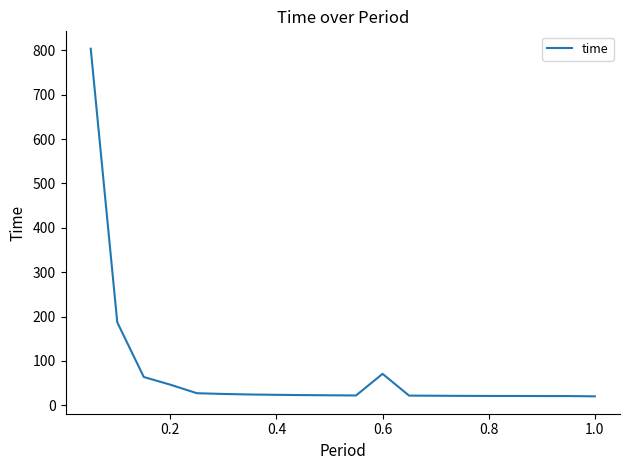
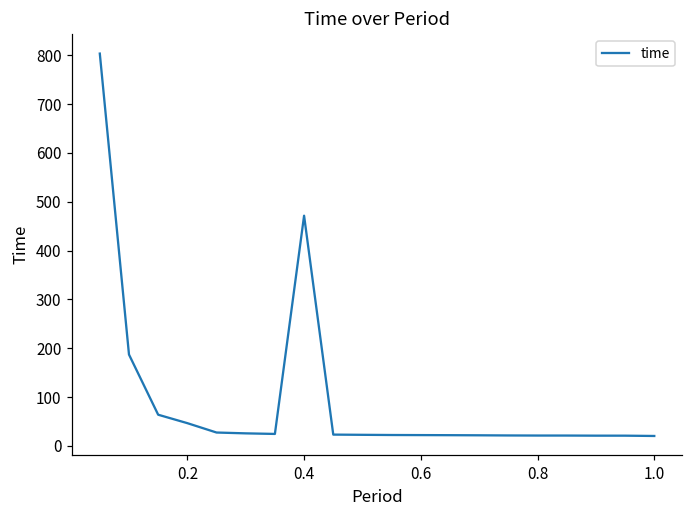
  {
    "0.2": 50,
-   "0.4": 20,
-   "0.6": 70,
+   "0.4": 470,
+   "0.6": 20,
    "0.8": 20,
    "1.0": 20
  }
